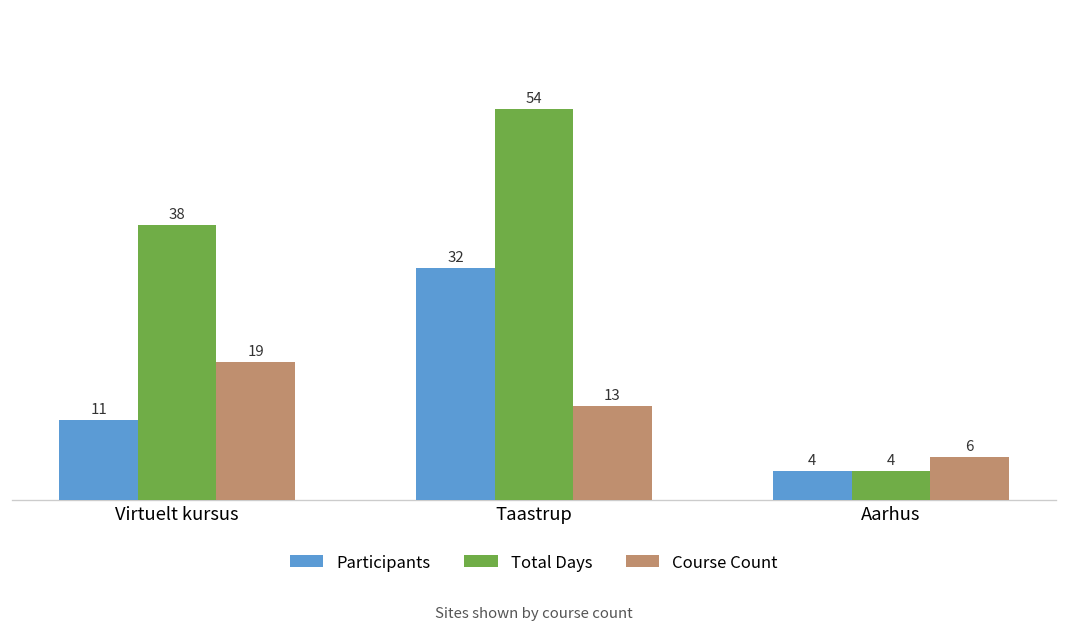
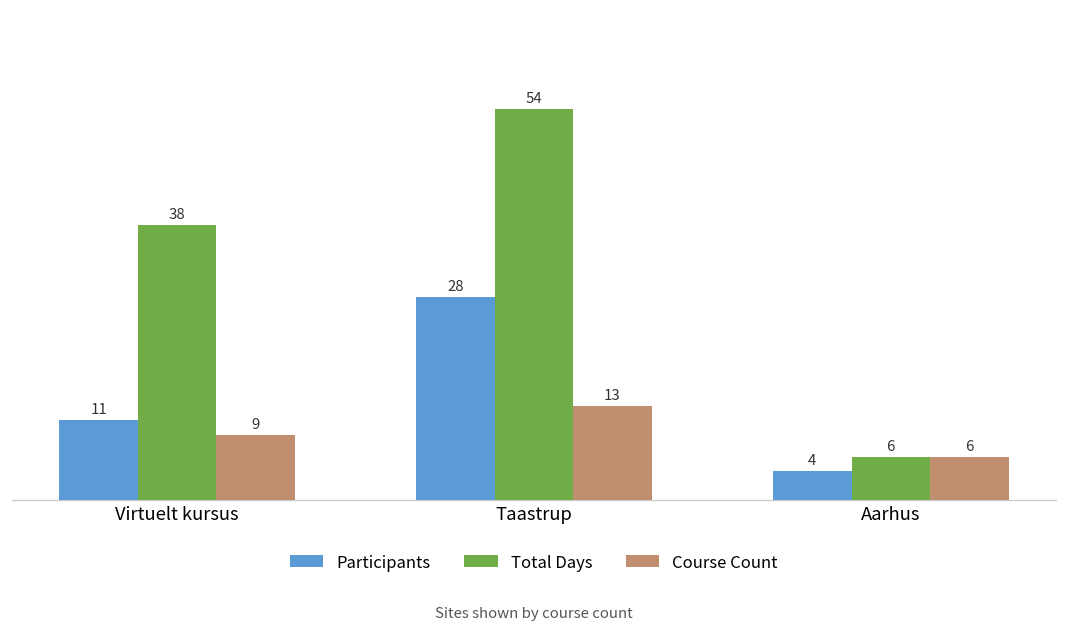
  {
    "Participants": {
      "Virtuelt kursus": 11,
-     "Taastrup": 32,
+     "Taastrup": 28,
      "Aarhus": 4
    },
    "Total Days": {
      "Virtuelt kursus": 38,
      "Taastrup": 54,
-     "Aarhus": 4
+     "Aarhus": 6
    },
    "Course Count": {
-     "Virtuelt kursus": 19,
+     "Virtuelt kursus": 9,
      "Taastrup": 13,
      "Aarhus": 6
    }
  }
